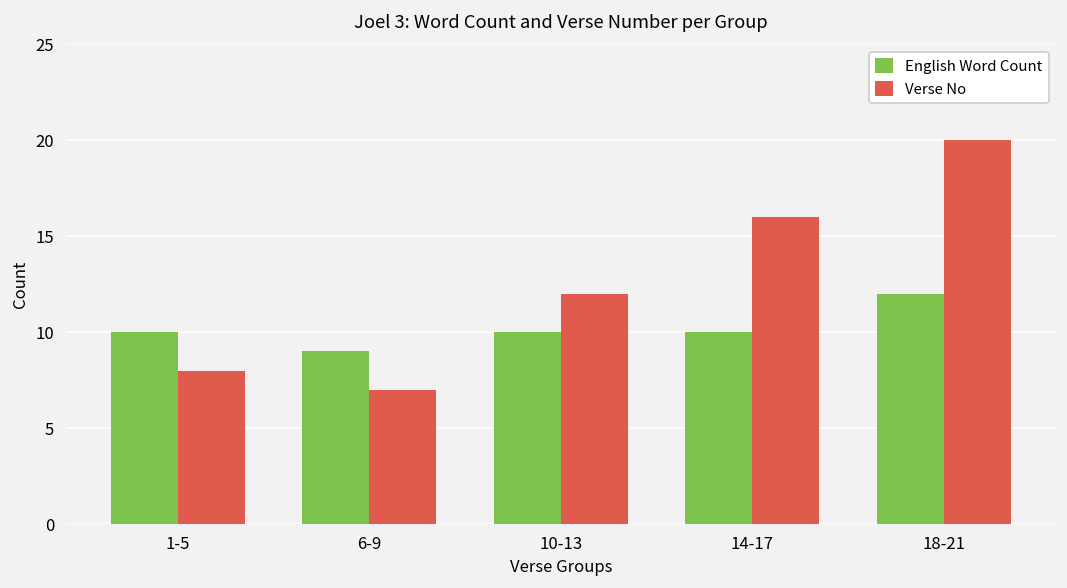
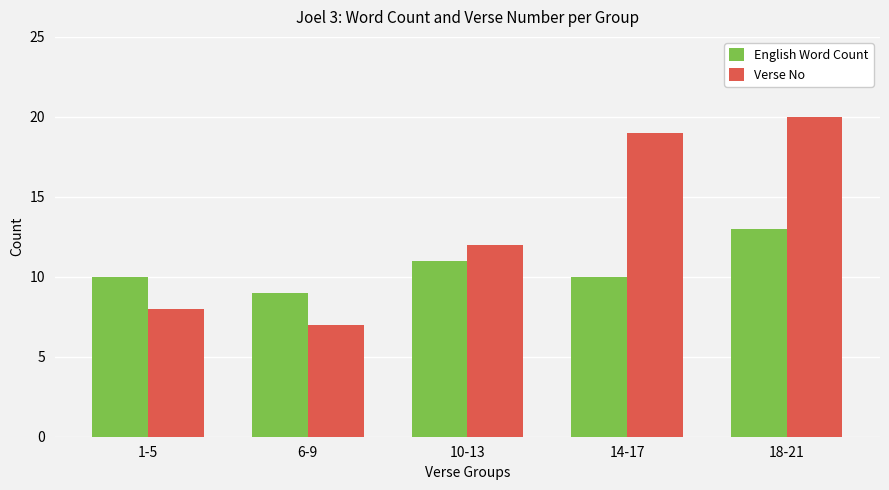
  {
    "English Word Count": {
      "1-5": 10,
      "6-9": 9,
-     "10-13": 10,
+     "10-13": 11,
      "14-17": 10,
-     "18-21": 12
+     "18-21": 13
    },
    "Verse No": {
      "1-5": 8,
      "6-9": 7,
      "10-13": 12,
-     "14-17": 16,
+     "14-17": 19,
      "18-21": 20
    }
  }
